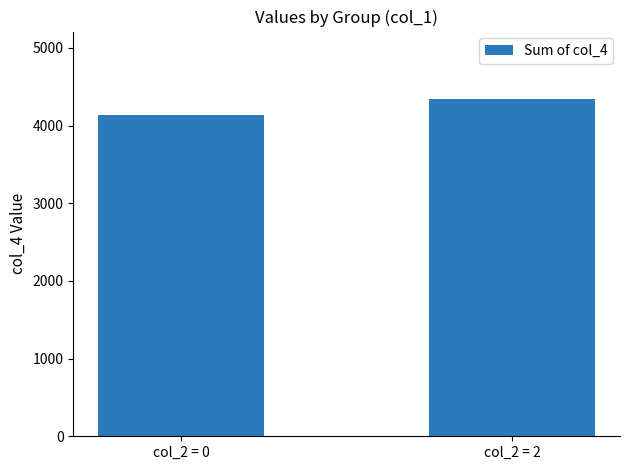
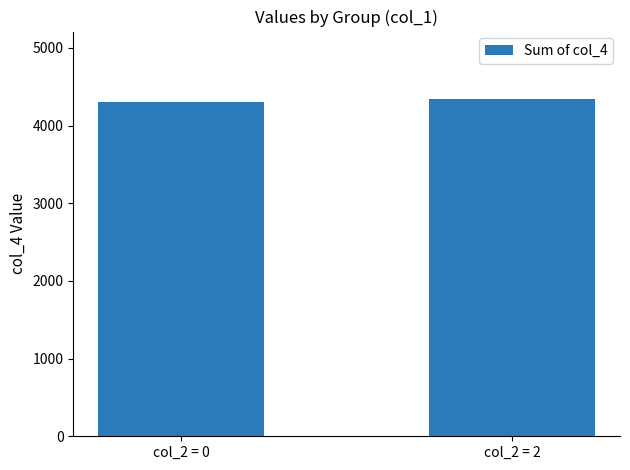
  {
-   "col_2 = 0": 4100,
+   "col_2 = 0": 4300,
    "col_2 = 2": 4300
  }
